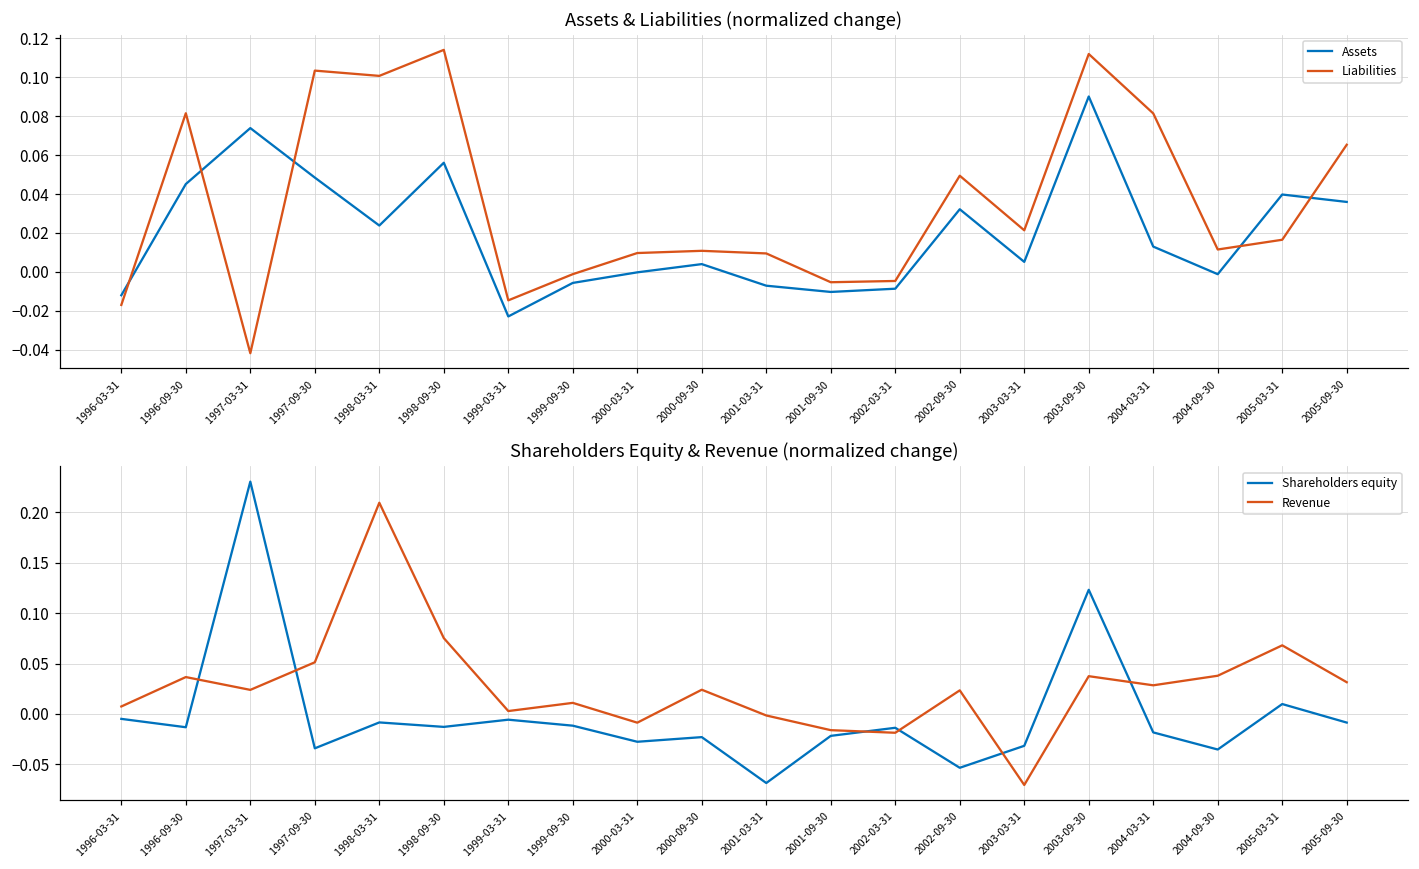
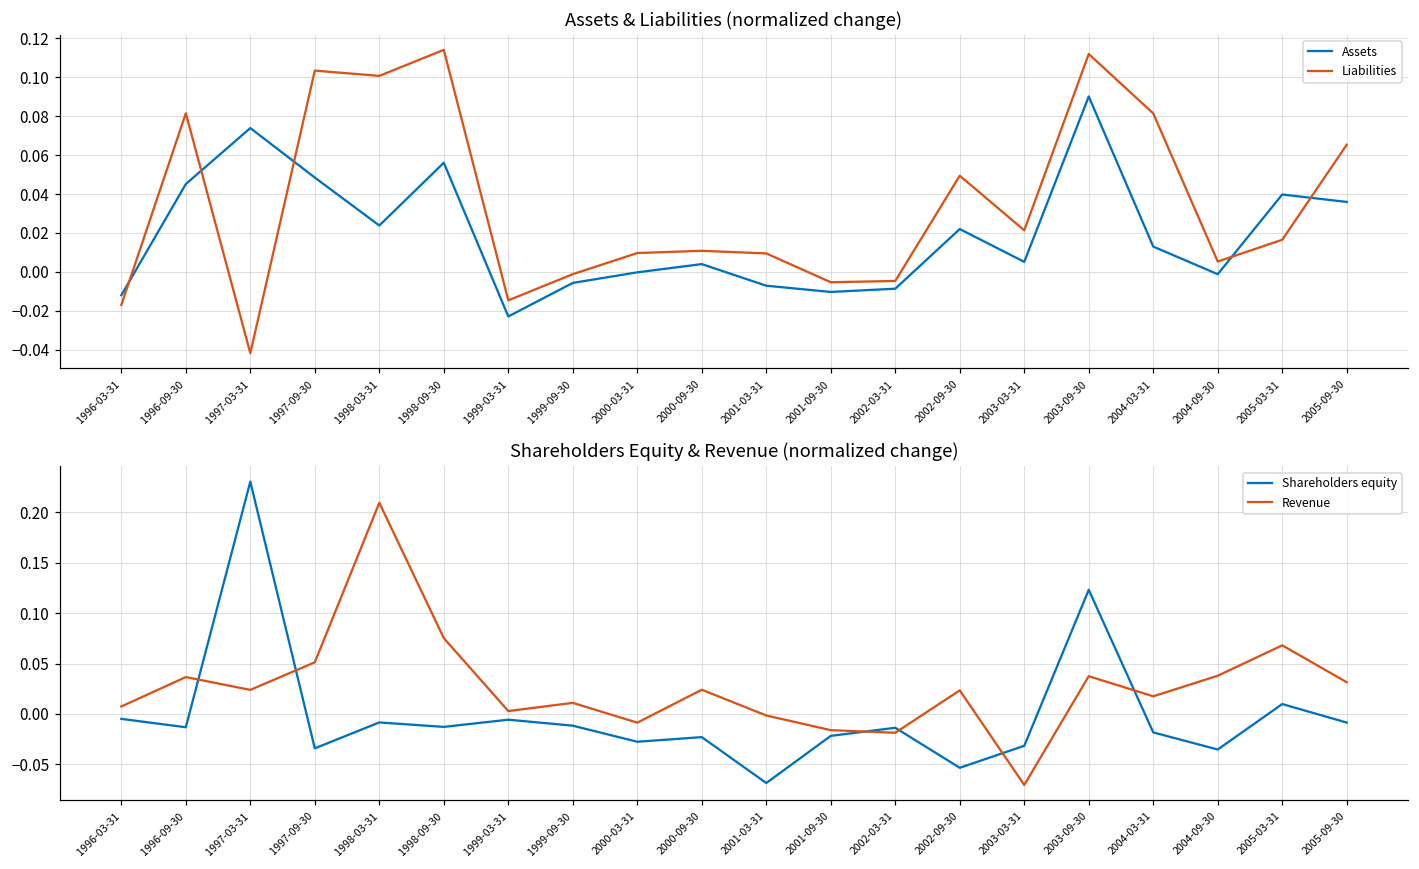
  {
    "Assets & Liabilities (normalized change)": {
      "Assets": {
        "1996-03-31": -0.012,
        "1996-09-30": 0.045,
        "1997-03-31": 0.074,
        "1997-09-30": 0.048,
        "1998-03-31": 0.024,
        "1998-09-30": 0.056,
        "1999-03-31": -0.023,
        "1999-09-30": -0.006,
        "2000-03-31": 0.000,
        "2000-09-30": 0.004,
        "2001-03-31": -0.007,
        "2001-09-30": -0.010,
        "2002-03-31": -0.009,
-       "2002-09-30": 0.032,
+       "2002-09-30": 0.022,
        "2003-03-31": 0.005,
        "2003-09-30": 0.090,
        "2004-03-31": 0.013,
        "2004-09-30": -0.001,
        "2005-03-31": 0.040,
        "2005-09-30": 0.036
      },
      "Liabilities": {
        "1996-03-31": -0.017,
        "1996-09-30": 0.081,
        "1997-03-31": -0.042,
        "1997-09-30": 0.103,
        "1998-03-31": 0.101,
        "1998-09-30": 0.114,
        "1999-03-31": -0.015,
        "1999-09-30": -0.001,
        "2000-03-31": 0.010,
        "2000-09-30": 0.011,
        "2001-03-31": 0.009,
        "2001-09-30": -0.005,
        "2002-03-31": -0.005,
        "2002-09-30": 0.049,
        "2003-03-31": 0.021,
        "2003-09-30": 0.112,
        "2004-03-31": 0.081,
-       "2004-09-30": 0.012,
+       "2004-09-30": 0.005,
        "2005-03-31": 0.017,
        "2005-09-30": 0.065
      }
    },
    "Shareholders Equity & Revenue (normalized change)": {
      "Shareholders equity": {
        "1996-03-31": 0.00,
        "1996-09-30": -0.01,
        "1997-03-31": 0.23,
        "1997-09-30": -0.03,
        "1998-03-31": -0.01,
        "1998-09-30": -0.01,
        "1999-03-31": -0.01,
        "1999-09-30": -0.01,
        "2000-03-31": -0.03,
        "2000-09-30": -0.02,
        "2001-03-31": -0.07,
        "2001-09-30": -0.02,
        "2002-03-31": -0.01,
        "2002-09-30": -0.05,
        "2003-03-31": -0.03,
        "2003-09-30": 0.12,
        "2004-03-31": -0.02,
        "2004-09-30": -0.04,
        "2005-03-31": 0.01,
        "2005-09-30": -0.01
      },
      "Revenue": {
        "1996-03-31": 0.01,
        "1996-09-30": 0.04,
        "1997-03-31": 0.02,
        "1997-09-30": 0.05,
        "1998-03-31": 0.21,
        "1998-09-30": 0.08,
        "1999-03-31": 0.00,
        "1999-09-30": 0.01,
        "2000-03-31": -0.01,
        "2000-09-30": 0.02,
        "2001-03-31": 0.00,
        "2001-09-30": -0.02,
        "2002-03-31": -0.02,
        "2002-09-30": 0.02,
        "2003-03-31": -0.07,
        "2003-09-30": 0.04,
-       "2004-03-31": 0.03,
+       "2004-03-31": 0.02,
        "2004-09-30": 0.04,
        "2005-03-31": 0.07,
        "2005-09-30": 0.03
      }
    }
  }
